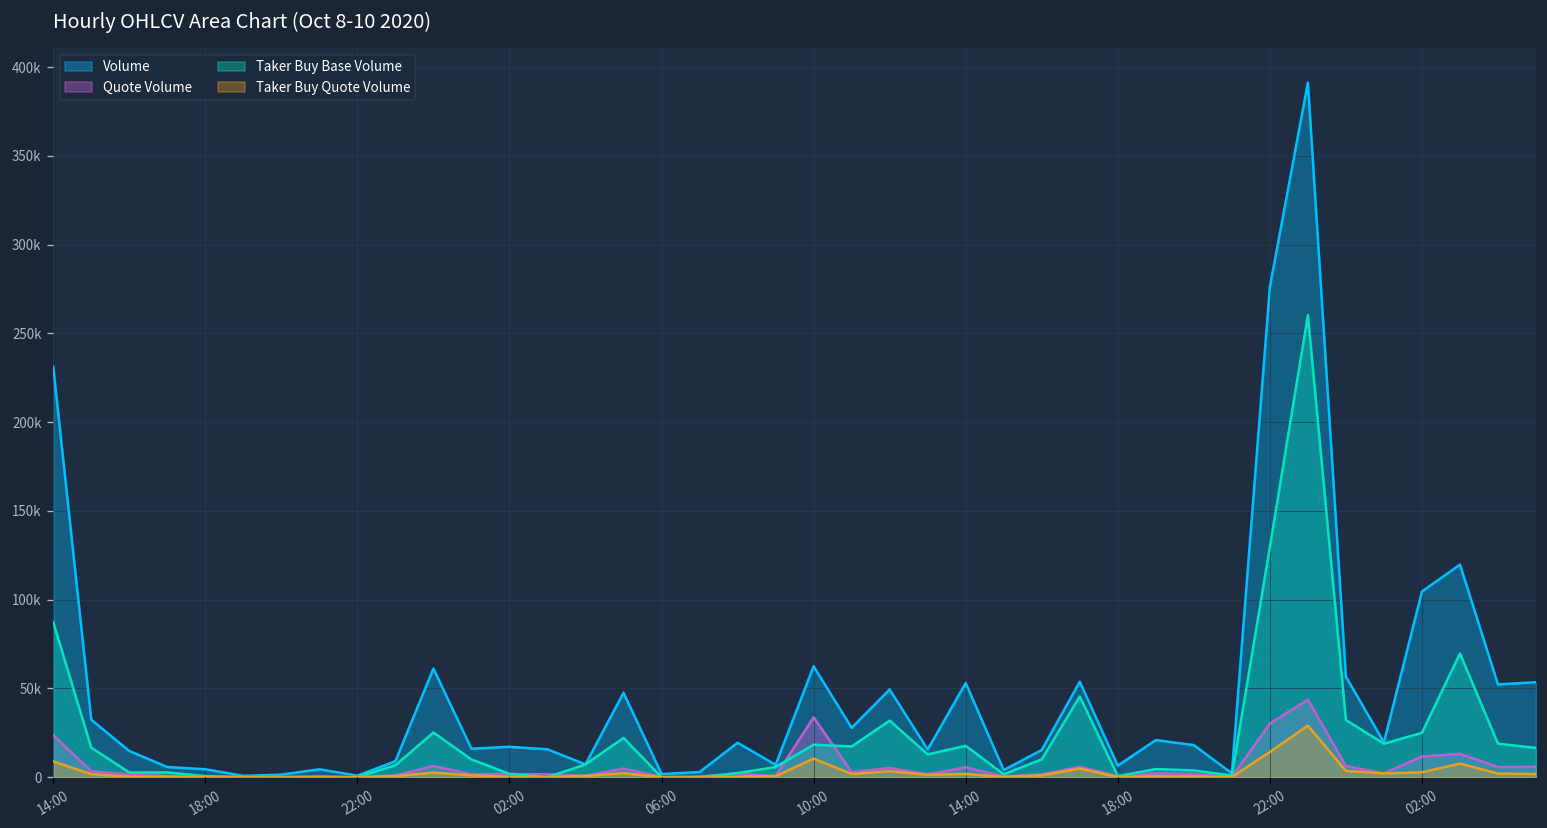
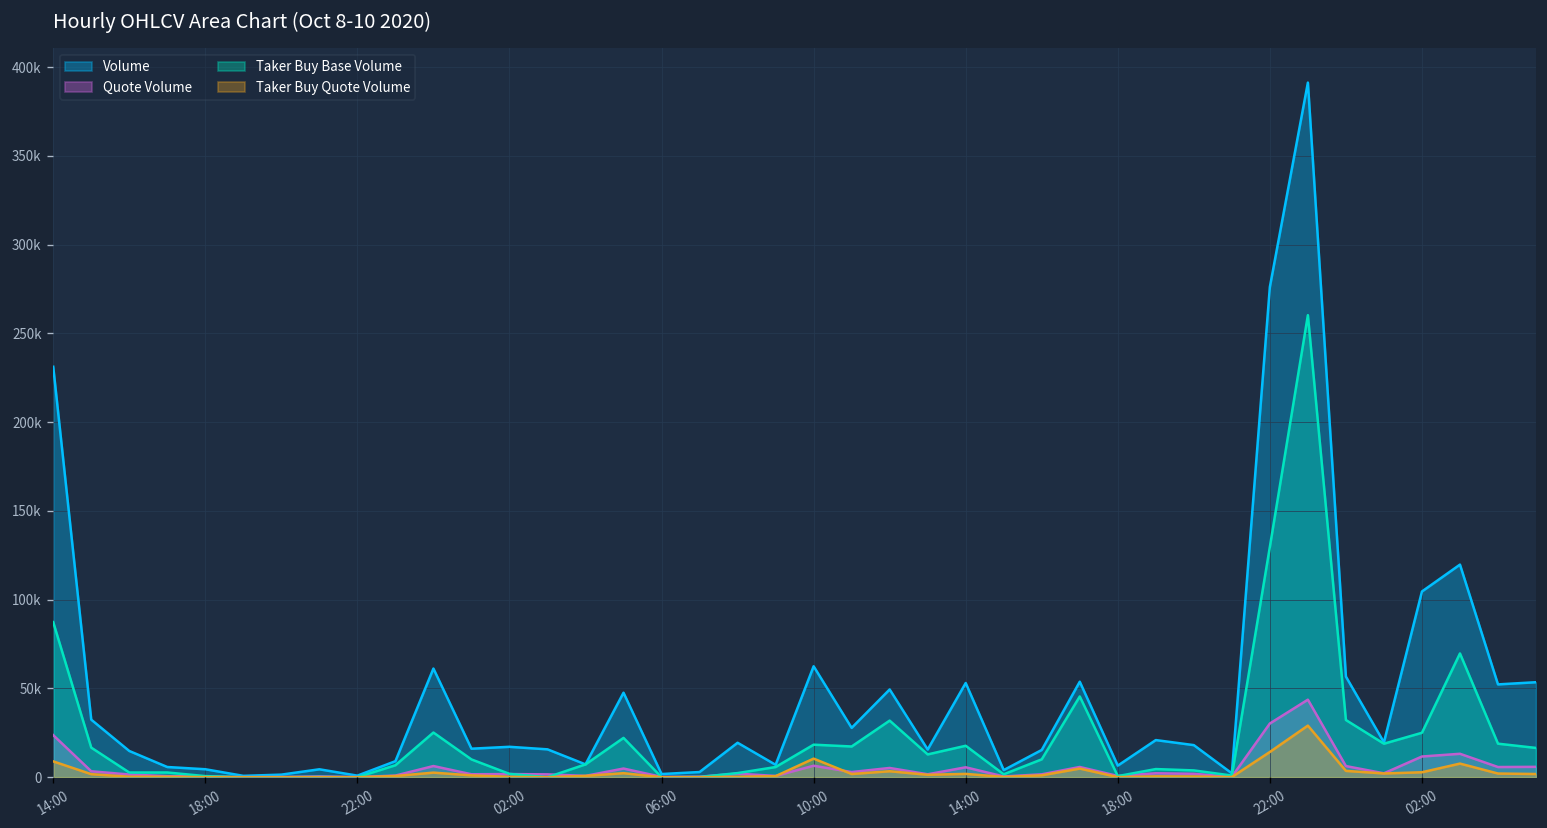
  {
    "Quote Volume": {
-     "10:00": 34000
+     "10:00": 6000
    },
    "Taker Buy Quote Volume": {
      "10:00": 10000
    }
  }
